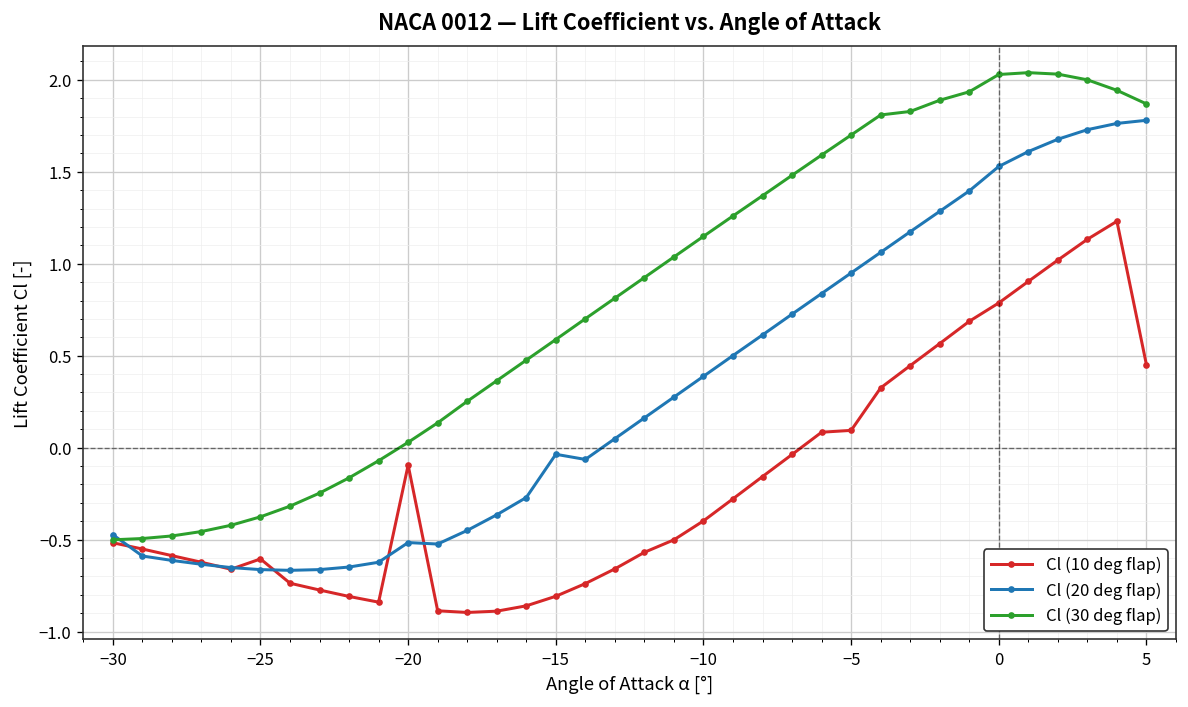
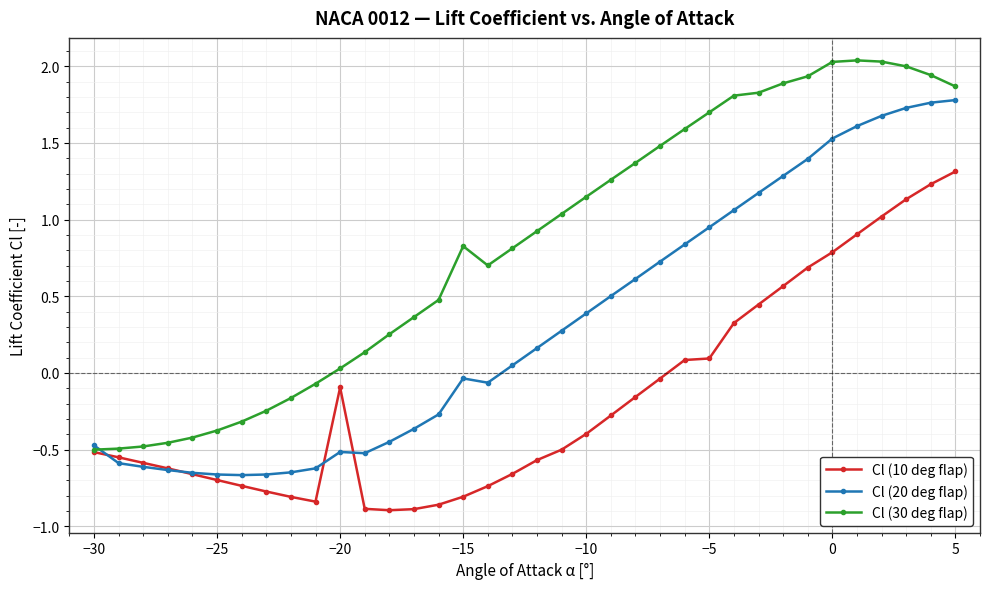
  {
    "Cl (10 deg flap)": {
-     "−25": -0.61,
+     "−25": -0.70,
      "−20": -0.10,
      "−15": -0.81,
      "−10": -0.40,
      "−5": 0.09,
      "0": 0.79,
-     "5": 0.45
+     "5": 1.31
    },
    "Cl (20 deg flap)": {
      "−30": -0.47,
      "−25": -0.66,
      "−20": -0.52,
      "−15": -0.04,
      "−10": 0.39,
      "−5": 0.95,
      "0": 1.53,
      "5": 1.78
    },
    "Cl (30 deg flap)": {
      "−25": -0.38,
      "−20": 0.03,
-     "−15": 0.59,
+     "−15": 0.83,
      "−10": 1.15,
      "−5": 1.70,
      "0": 2.03,
      "5": 1.87
    }
  }
